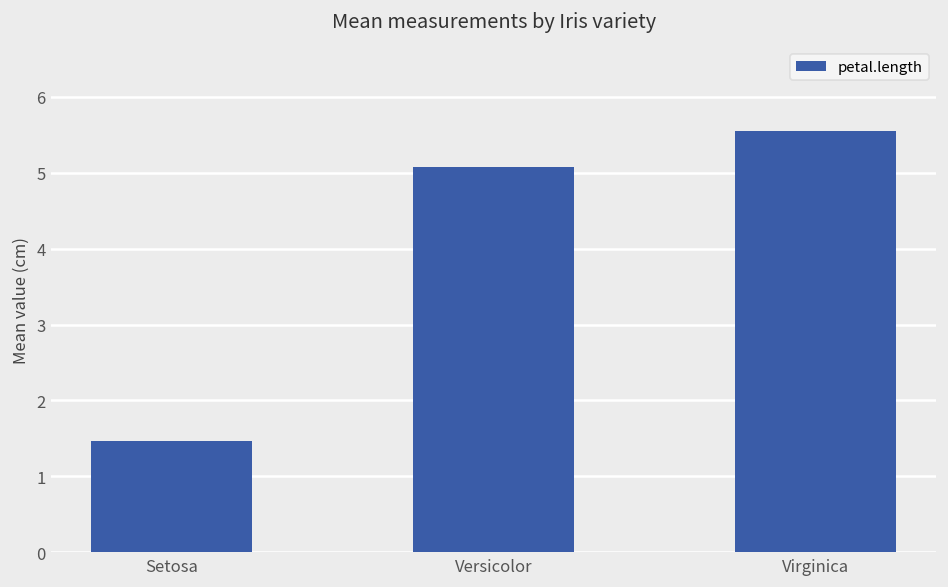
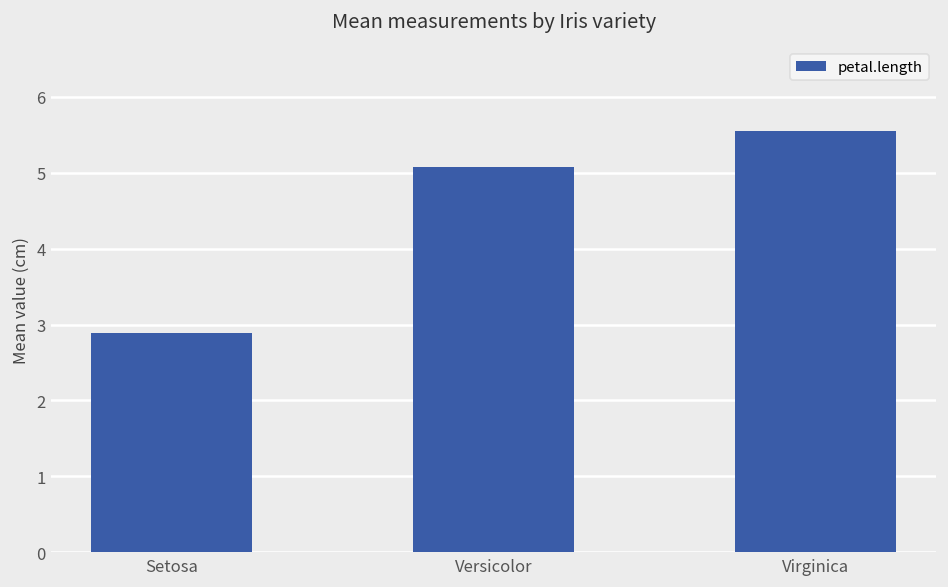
  {
-   "Setosa": 1.5,
+   "Setosa": 2.9,
    "Versicolor": 5.1,
    "Virginica": 5.6
  }
